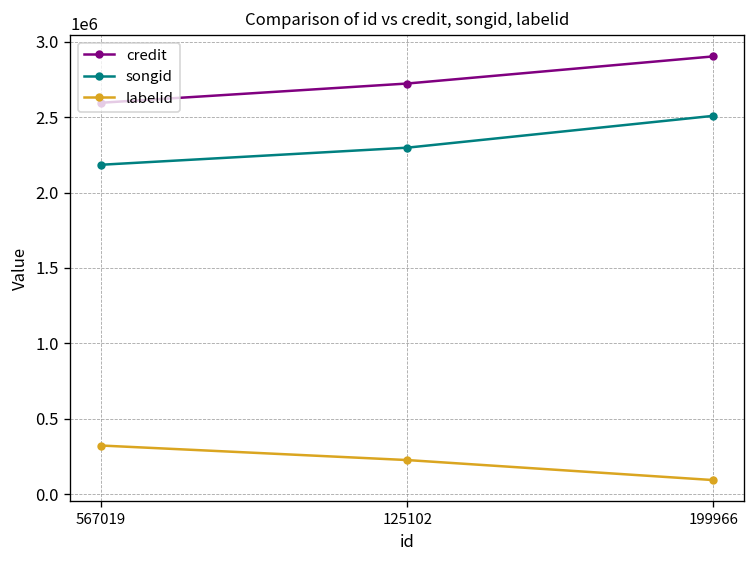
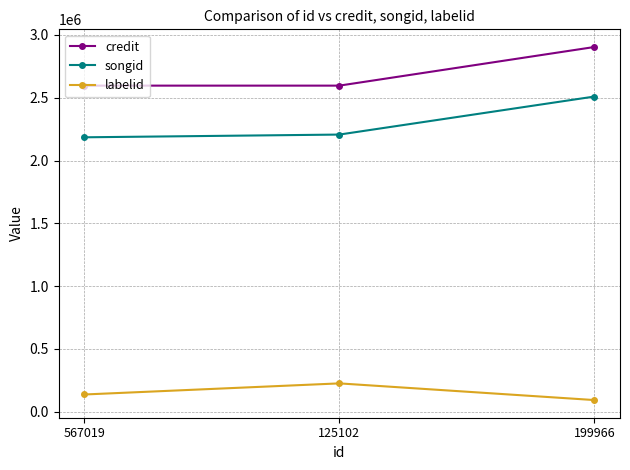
  {
    "credit": {
-     "125102": 2720000,
+     "125102": 2600000,
      "199966": 2900000
    },
    "songid": {
      "567019": 2180000,
-     "125102": 2300000,
+     "125102": 2210000,
      "199966": 2510000
    },
    "labelid": {
-     "567019": 320000,
+     "567019": 140000,
      "125102": 230000,
      "199966": 90000
    }
  }
